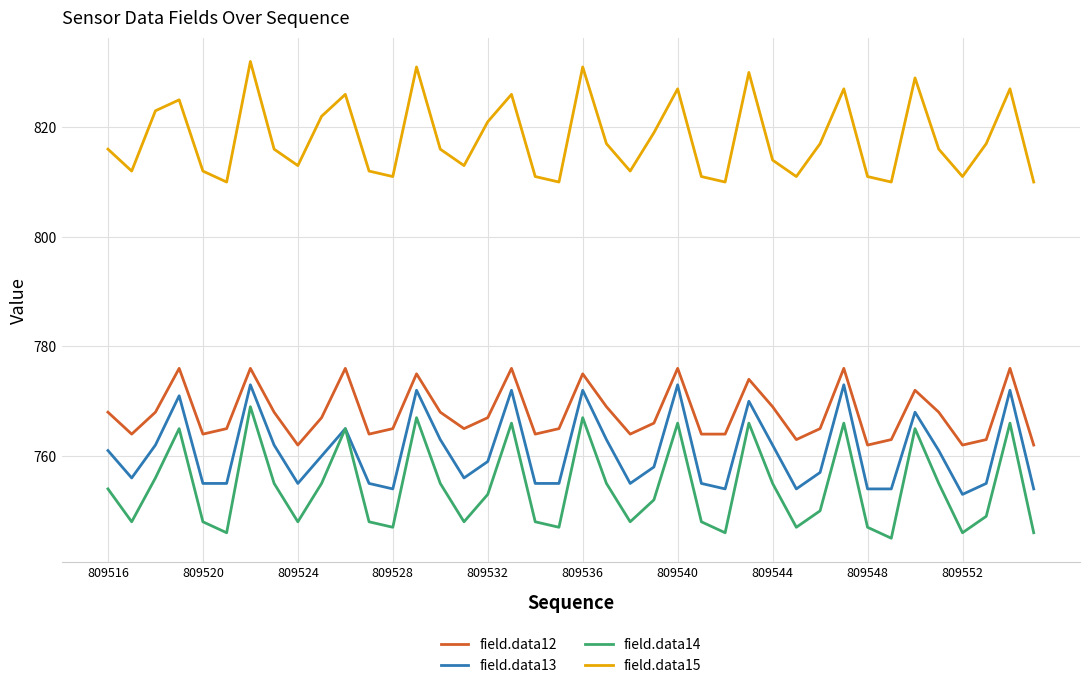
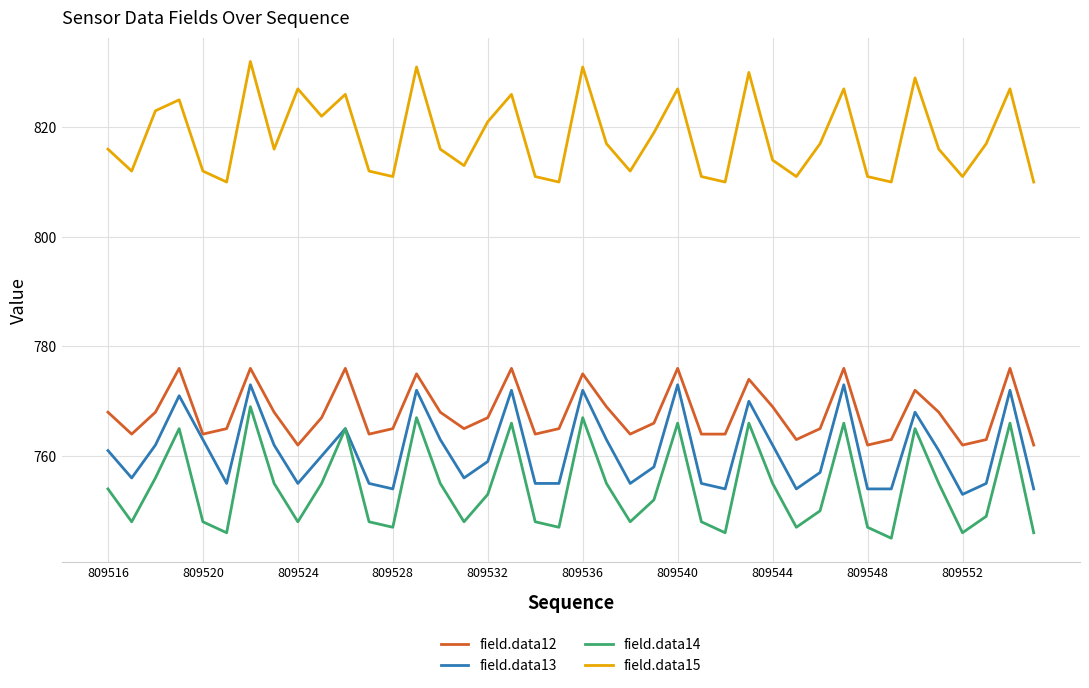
  {
    "field.data12": {
      "809516": 768,
      "809520": 764,
      "809524": 762,
      "809528": 765,
      "809532": 767,
      "809536": 775,
      "809540": 776,
      "809544": 769,
      "809548": 762,
      "809552": 762
    },
    "field.data13": {
      "809516": 761,
-     "809520": 755,
+     "809520": 763,
      "809524": 755,
      "809528": 754,
      "809532": 759,
      "809536": 772,
      "809540": 773,
      "809544": 762,
      "809548": 754,
      "809552": 753
    },
    "field.data14": {
      "809516": 754,
      "809520": 748,
      "809524": 748,
      "809528": 747,
      "809532": 753,
      "809536": 767,
      "809540": 766,
      "809544": 755,
      "809548": 747,
      "809552": 746
    },
    "field.data15": {
      "809516": 816,
      "809520": 812,
-     "809524": 813,
+     "809524": 827,
      "809528": 811,
      "809532": 821,
      "809536": 831,
      "809540": 827,
      "809544": 814,
      "809548": 811,
      "809552": 811
    }
  }
